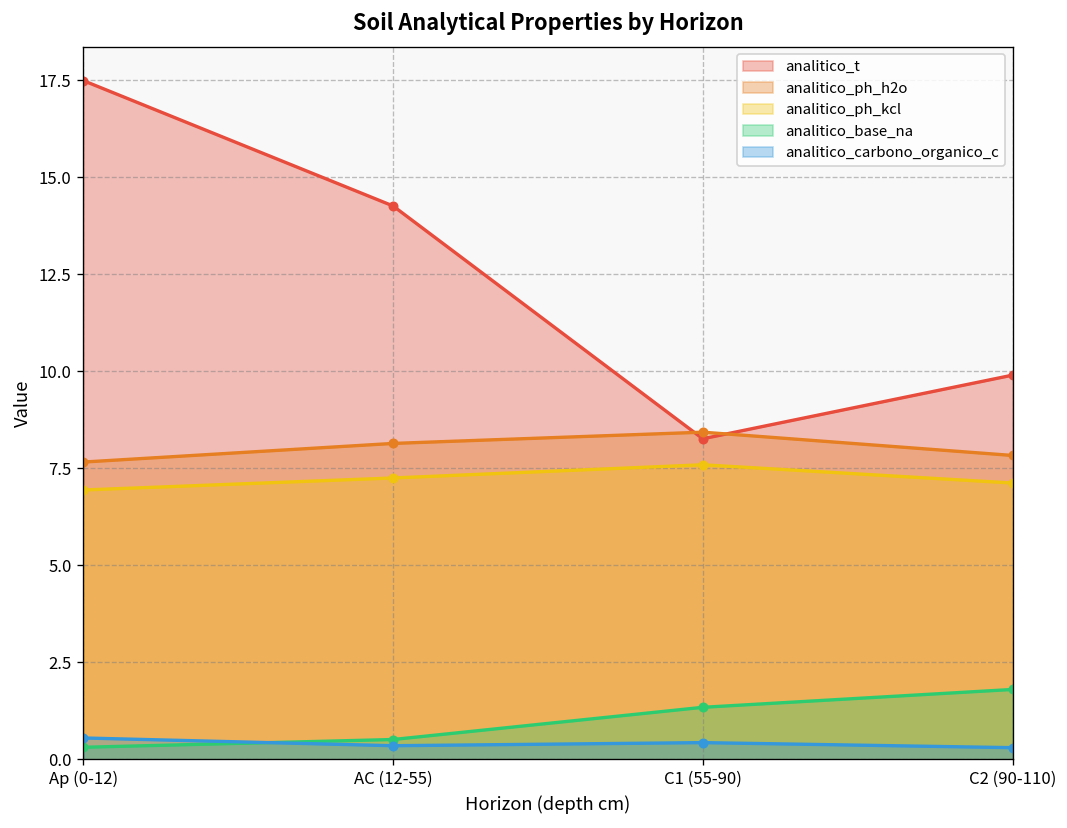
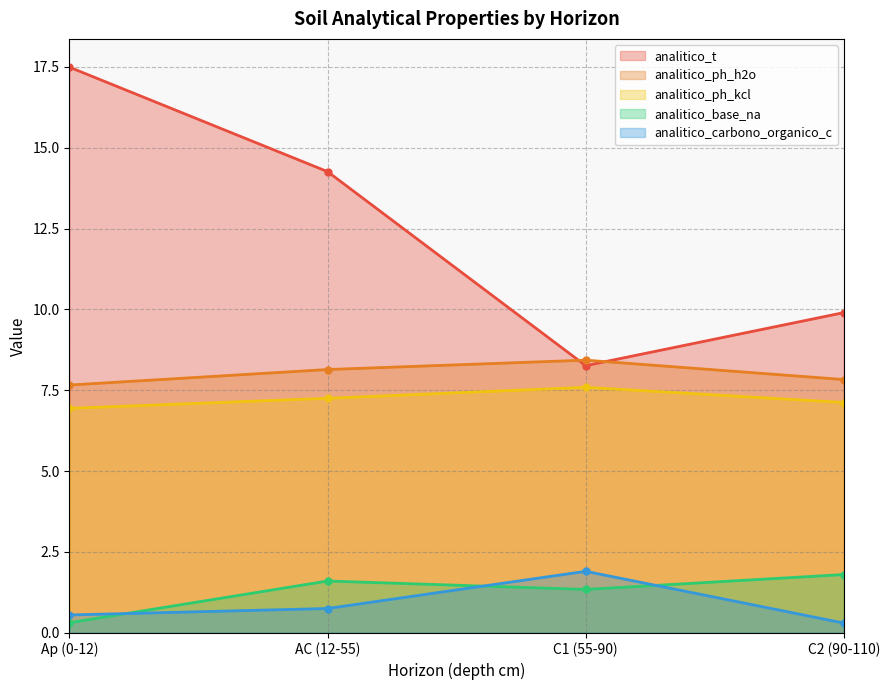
  {
    "analitico_base_na": {
      "Ap (0-12)": 0.3,
-     "AC (12-55)": 0.5,
+     "AC (12-55)": 1.6,
      "C1 (55-90)": 1.3,
      "C2 (90-110)": 1.8
    },
    "analitico_carbono_organico_c": {
      "Ap (0-12)": 0.6,
-     "AC (12-55)": 0.4,
-     "C1 (55-90)": 0.4,
+     "AC (12-55)": 0.8,
+     "C1 (55-90)": 1.9,
      "C2 (90-110)": 0.3
    }
  }
